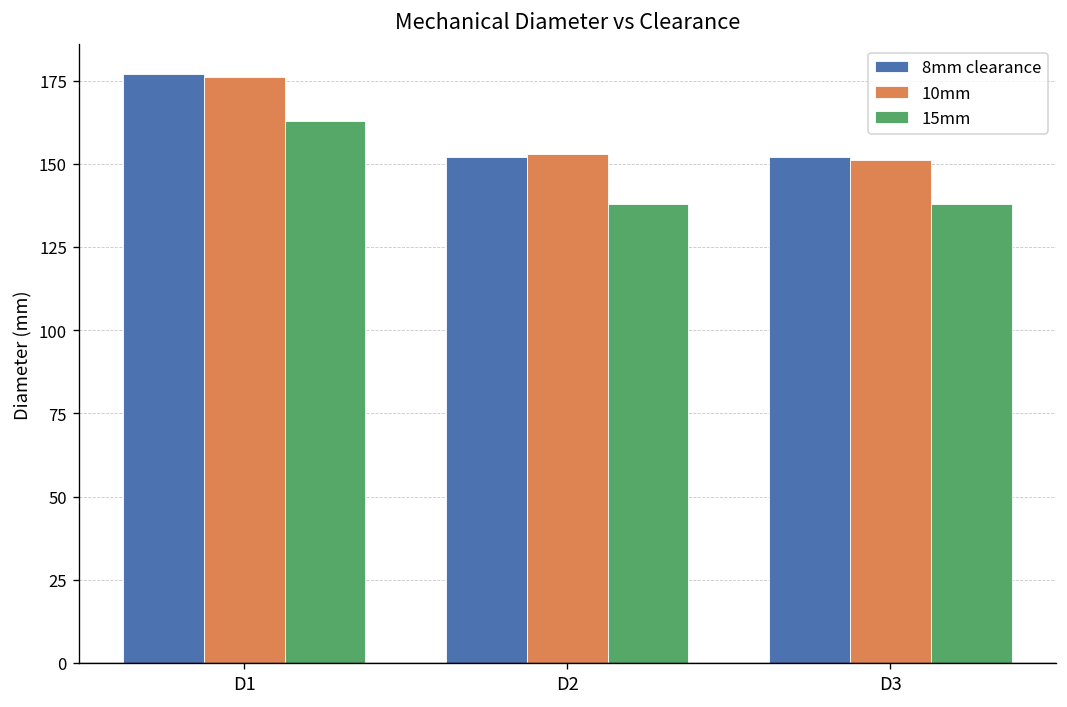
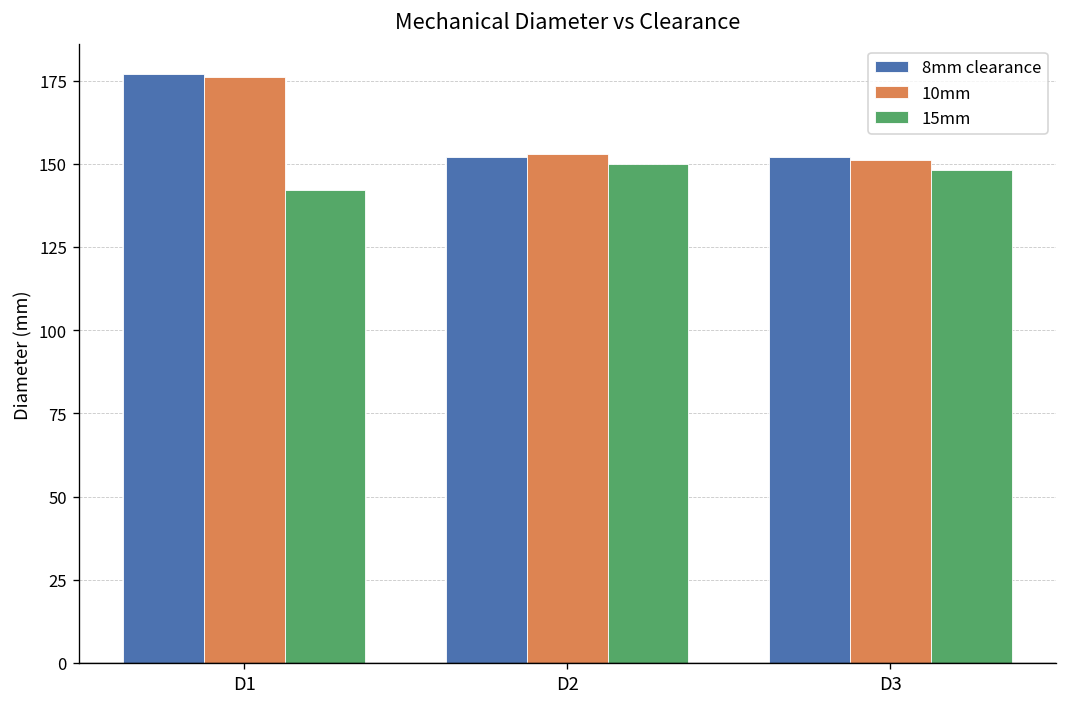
  {
    "8mm clearance": {
      "D1": 177,
      "D2": 152,
      "D3": 152
    },
    "10mm": {
      "D1": 176,
      "D2": 153,
      "D3": 151
    },
    "15mm": {
-     "D1": 163,
-     "D2": 138,
-     "D3": 138
+     "D1": 142,
+     "D2": 150,
+     "D3": 148
    }
  }
